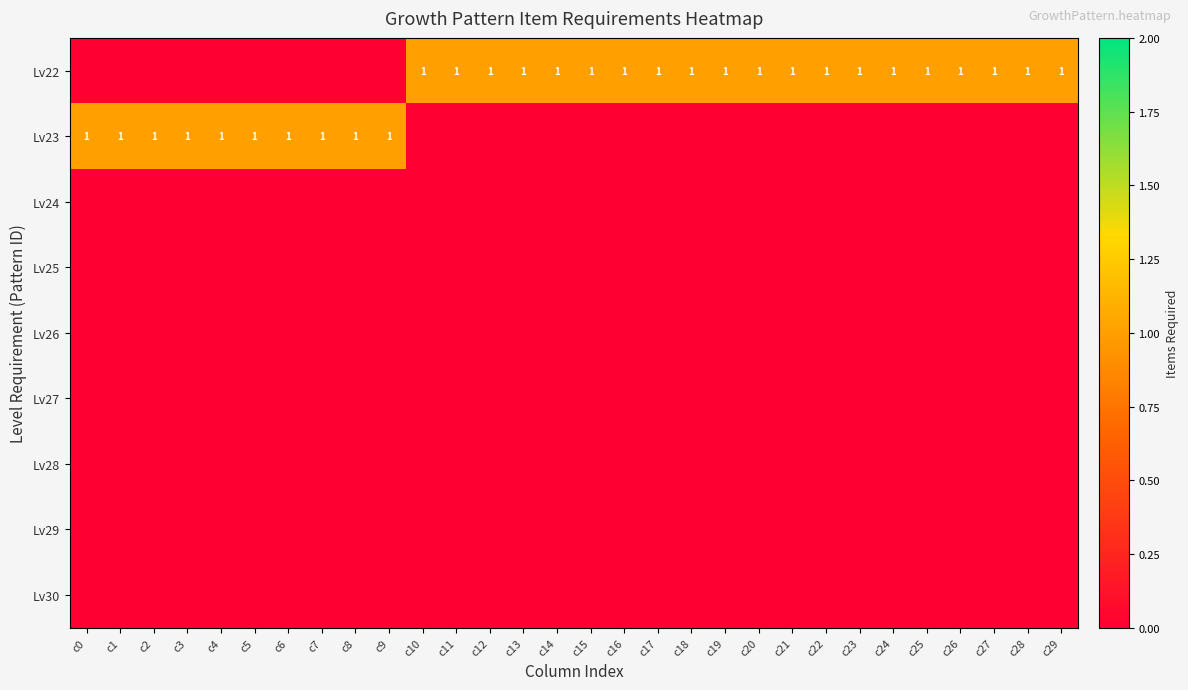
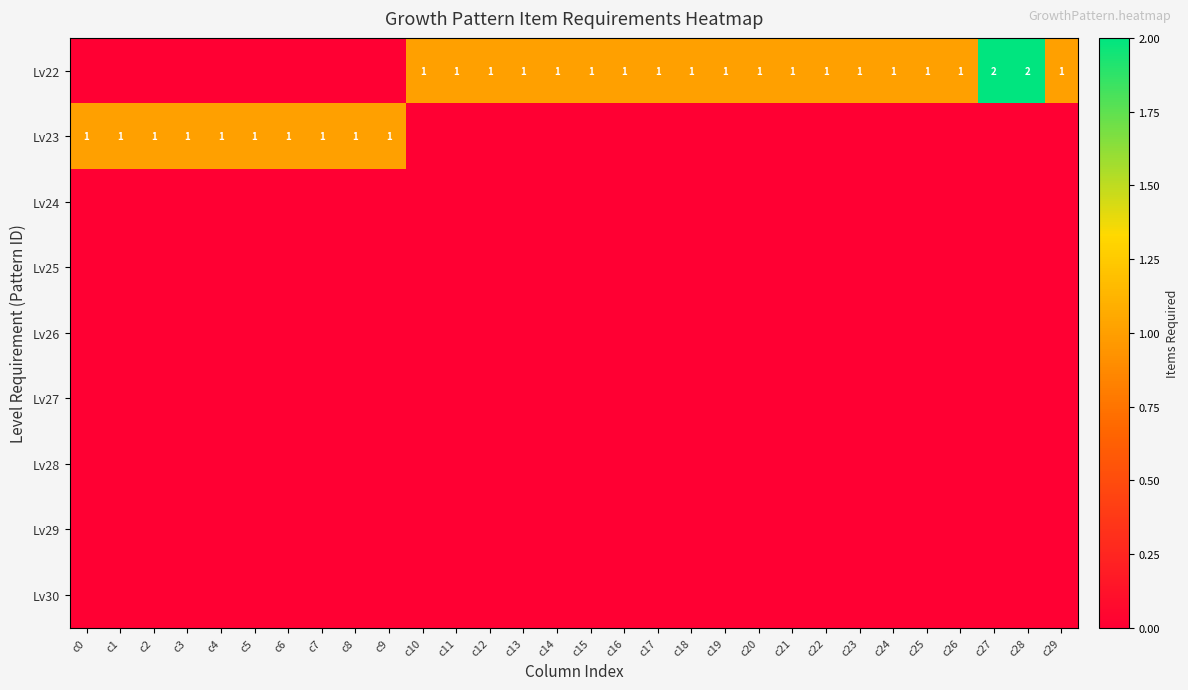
  {
    "Lv22": {
      "c10": 1,
      "c11": 1,
      "c12": 1,
      "c13": 1,
      "c14": 1,
      "c15": 1,
      "c16": 1,
      "c17": 1,
      "c18": 1,
      "c19": 1,
      "c20": 1,
      "c21": 1,
      "c22": 1,
      "c23": 1,
      "c24": 1,
      "c25": 1,
      "c26": 1,
-     "c27": 1,
-     "c28": 1,
+     "c27": 2,
+     "c28": 2,
      "c29": 1
    },
    "Lv23": {
      "c0": 1,
      "c1": 1,
      "c2": 1,
      "c3": 1,
      "c4": 1,
      "c5": 1,
      "c6": 1,
      "c7": 1,
      "c8": 1,
      "c9": 1
    }
  }
